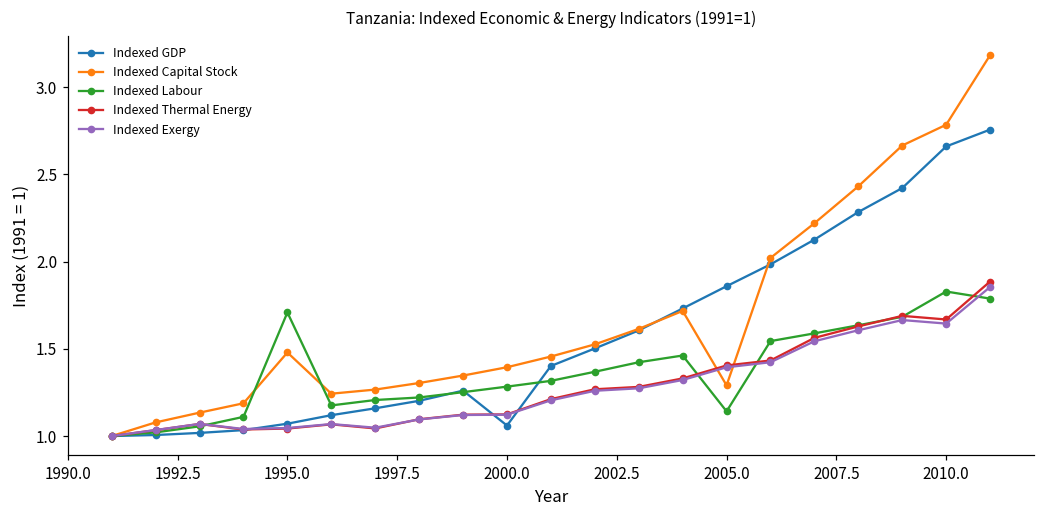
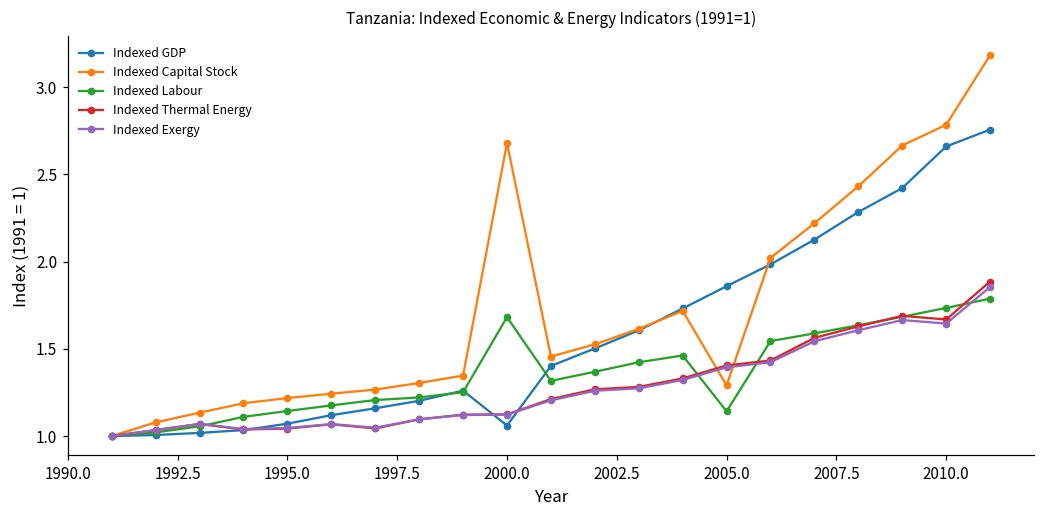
  {
    "Indexed GDP": {
      "1995.0": 1.07,
      "2000.0": 1.06,
      "2005.0": 1.86,
      "2010.0": 2.66
    },
    "Indexed Capital Stock": {
-     "1995.0": 1.48,
-     "2000.0": 1.39,
+     "1995.0": 1.22,
+     "2000.0": 2.68,
      "2005.0": 1.29,
      "2010.0": 2.78
    },
    "Indexed Labour": {
-     "1995.0": 1.71,
-     "2000.0": 1.28,
+     "1995.0": 1.14,
+     "2000.0": 1.68,
      "2005.0": 1.14,
-     "2010.0": 1.83
+     "2010.0": 1.73
    },
    "Indexed Thermal Energy": {
      "2010.0": 1.67
    },
    "Indexed Exergy": {
      "2010.0": 1.64
    }
  }
